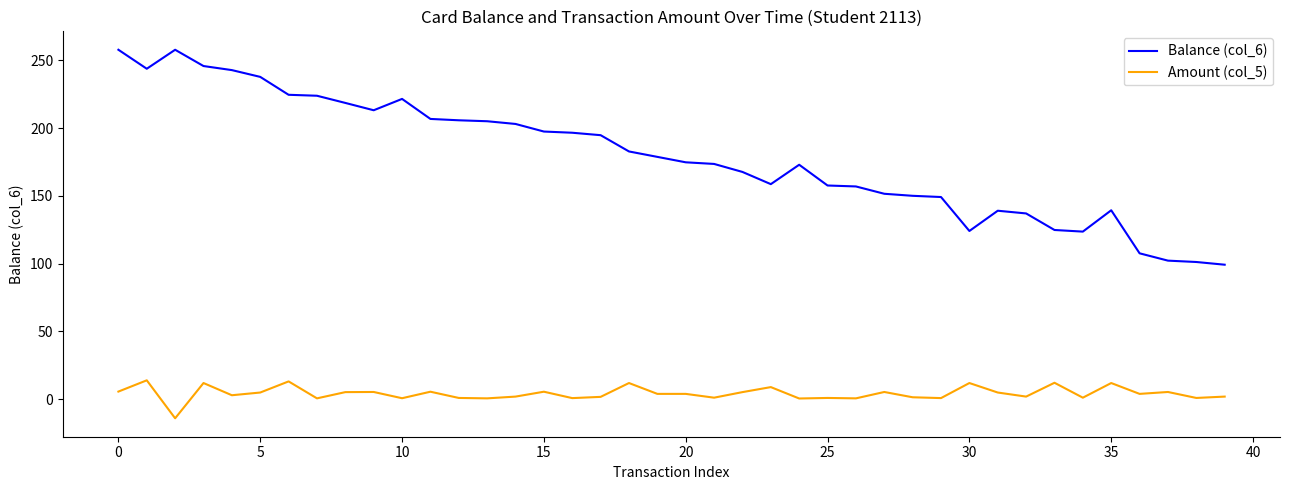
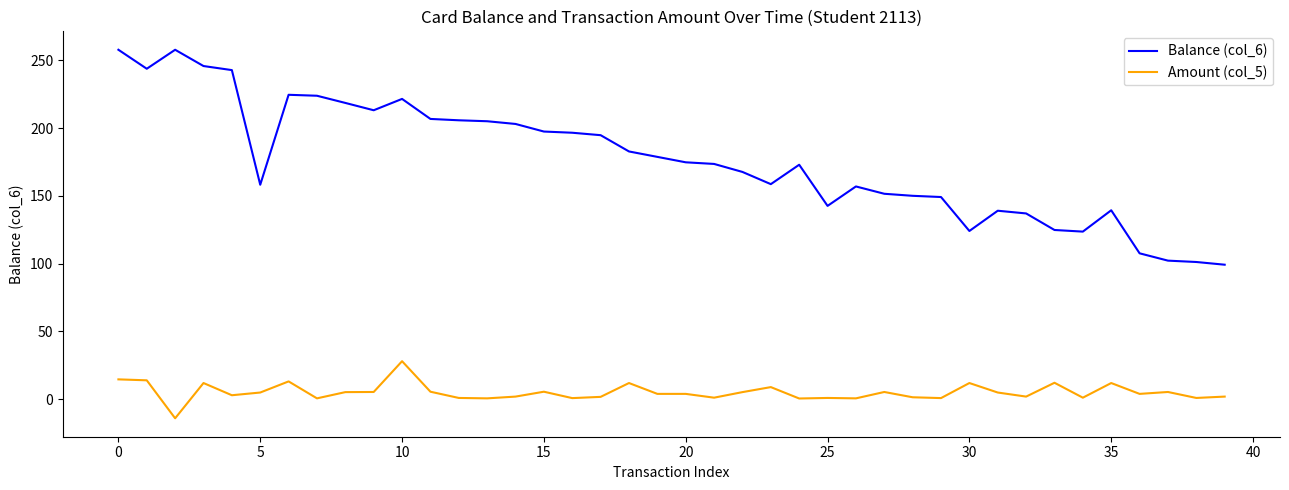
  {
    "Balance (col_6)": {
      "0": 258,
-     "5": 238,
+     "5": 158,
      "10": 221,
      "15": 197,
      "20": 175,
-     "25": 158,
+     "25": 143,
      "30": 124,
      "35": 139
    },
    "Amount (col_5)": {
-     "0": 6,
+     "0": 15,
      "5": 5,
-     "10": 1,
+     "10": 28,
      "15": 6,
      "20": 4,
      "25": 1,
      "30": 12,
      "35": 12
    }
  }
